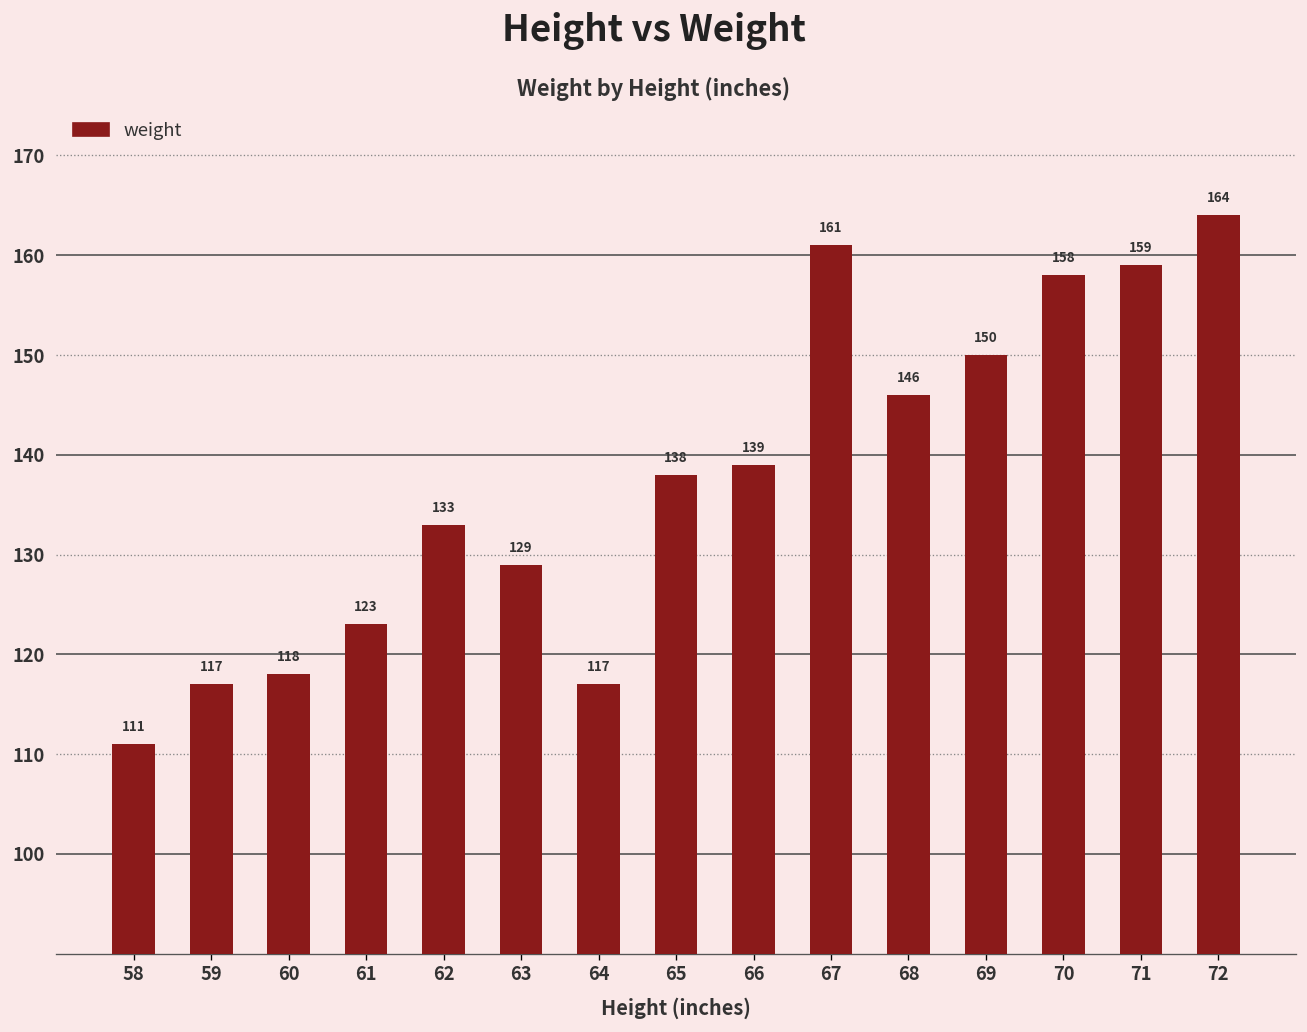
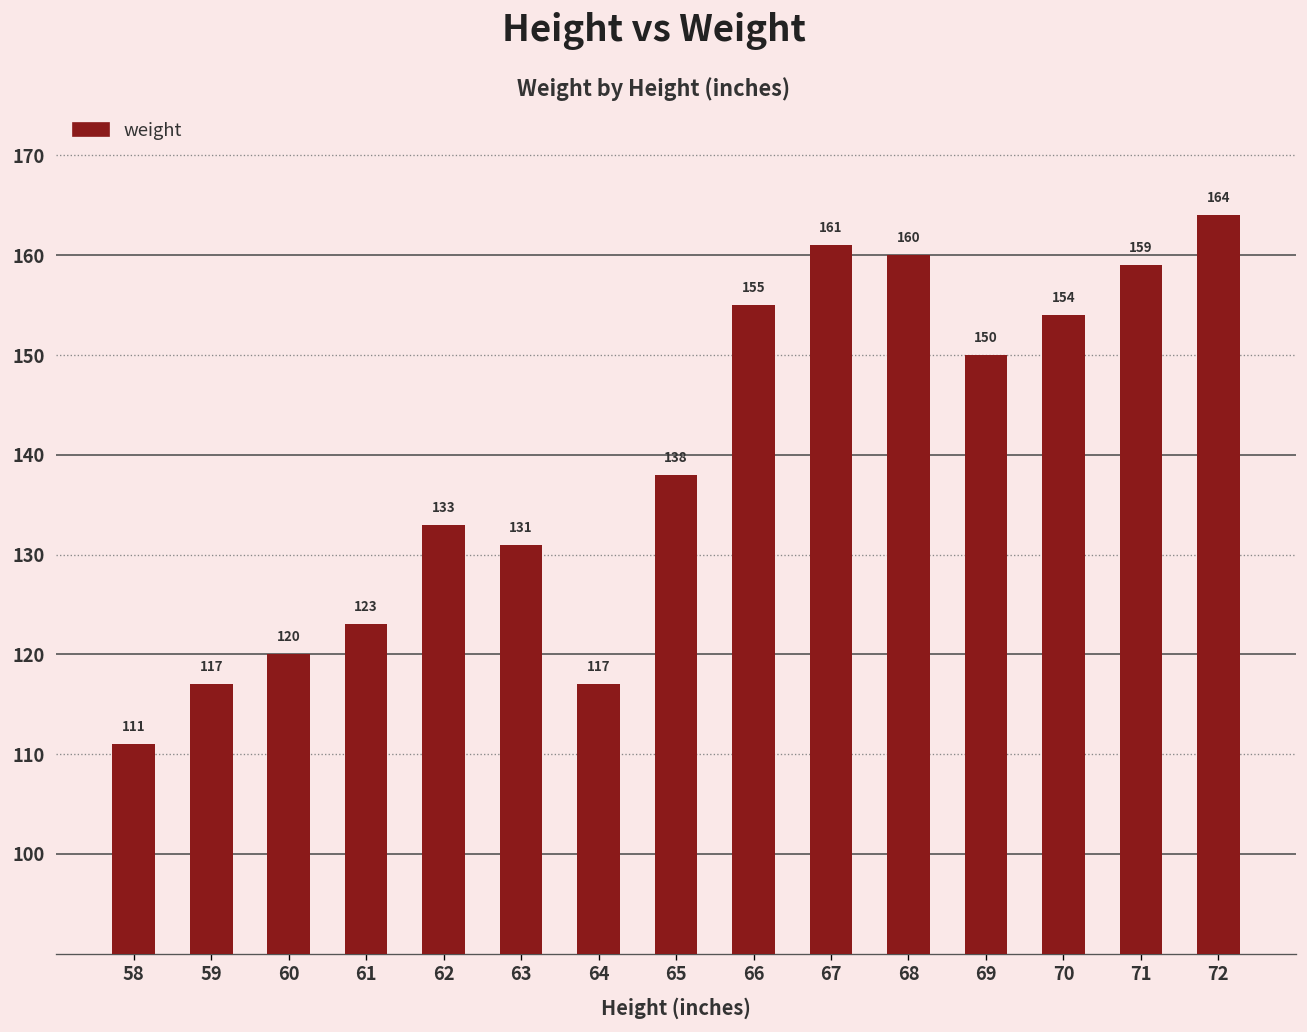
  {
    "58": 111,
    "59": 117,
-   "60": 118,
+   "60": 120,
    "61": 123,
    "62": 133,
-   "63": 129,
+   "63": 131,
    "64": 117,
    "65": 138,
-   "66": 139,
+   "66": 155,
    "67": 161,
-   "68": 146,
+   "68": 160,
    "69": 150,
-   "70": 158,
+   "70": 154,
    "71": 159,
    "72": 164
  }
